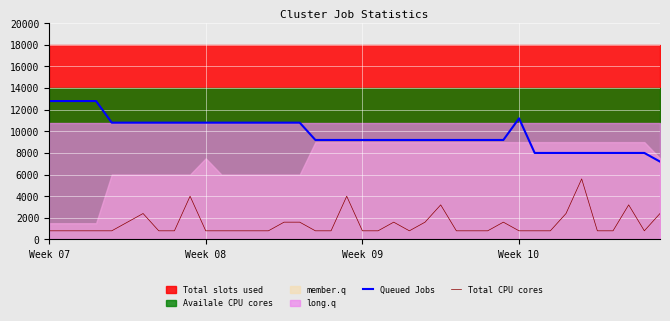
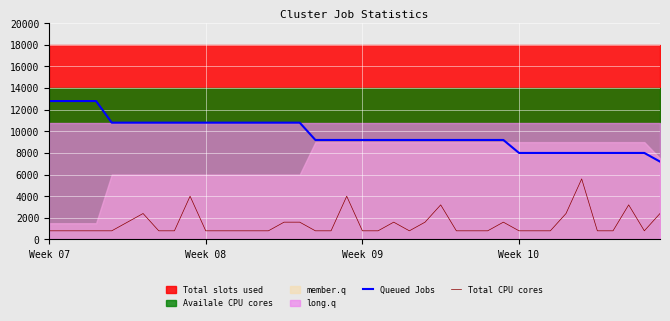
  {
    "Queued Jobs": {
      "Week 07": 12800,
-     "Week 10": 11200
+     "Week 10": 8000
    },
    "Total slots used": {
      "Week 07": 18000,
      "Week 08": 18000,
      "Week 09": 18000,
      "Week 10": 18000
    },
    "Total CPU cores": {
      "Week 07": 800,
      "Week 08": 800,
      "Week 09": 800,
      "Week 10": 800
    },
    "Availale CPU cores": {
      "Week 07": 14000,
      "Week 08": 14000,
      "Week 09": 14000,
      "Week 10": 14000
    },
    "member.q": {
      "Week 07": 1500,
-     "Week 08": 7500,
+     "Week 08": 6000,
      "Week 10": 9000
    },
    "long.q": {
      "Week 07": 10800,
      "Week 09": 10800,
      "Week 10": 10800
    }
  }
